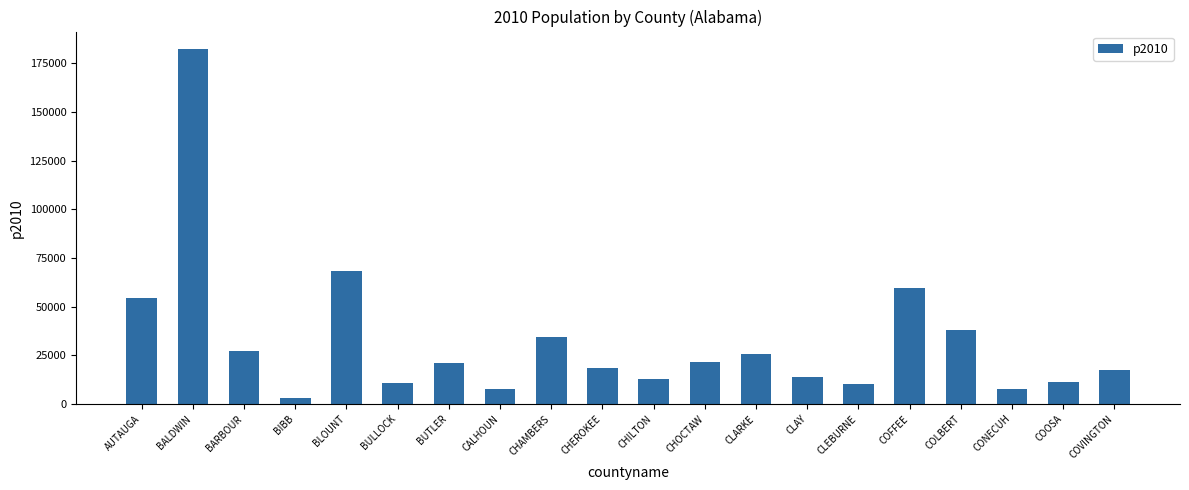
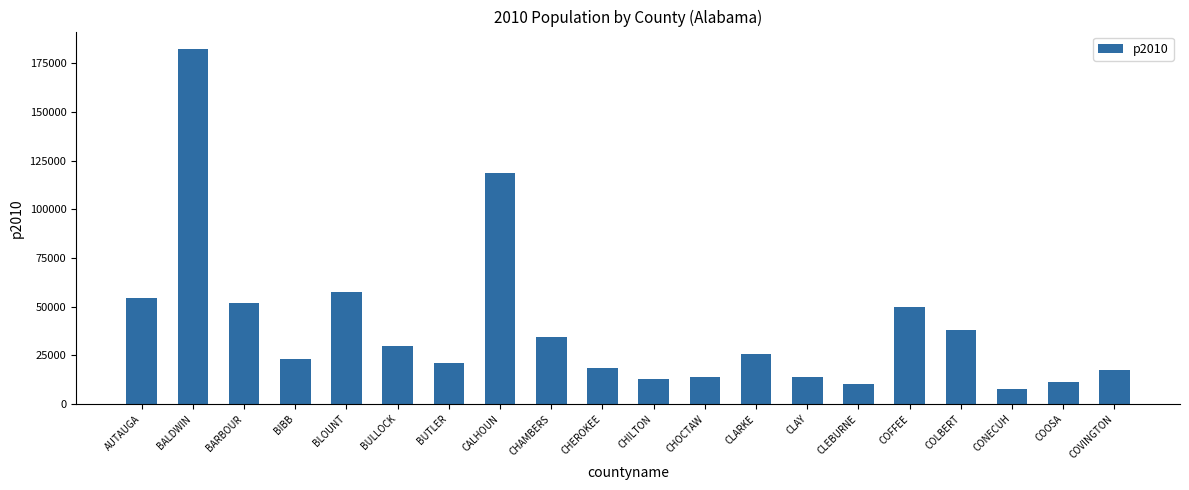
  {
    "AUTAUGA": 55000,
    "BALDWIN": 182000,
-   "BARBOUR": 27000,
-   "BIBB": 3000,
-   "BLOUNT": 68000,
-   "BULLOCK": 11000,
+   "BARBOUR": 52000,
+   "BIBB": 23000,
+   "BLOUNT": 57000,
+   "BULLOCK": 30000,
    "BUTLER": 21000,
-   "CALHOUN": 8000,
+   "CALHOUN": 119000,
    "CHAMBERS": 34000,
    "CHEROKEE": 18000,
    "CHILTON": 13000,
-   "CHOCTAW": 22000,
+   "CHOCTAW": 14000,
    "CLARKE": 26000,
    "CLAY": 14000,
    "CLEBURNE": 10000,
-   "COFFEE": 60000,
+   "COFFEE": 50000,
    "COLBERT": 38000,
    "CONECUH": 8000,
    "COOSA": 12000,
    "COVINGTON": 18000
  }
